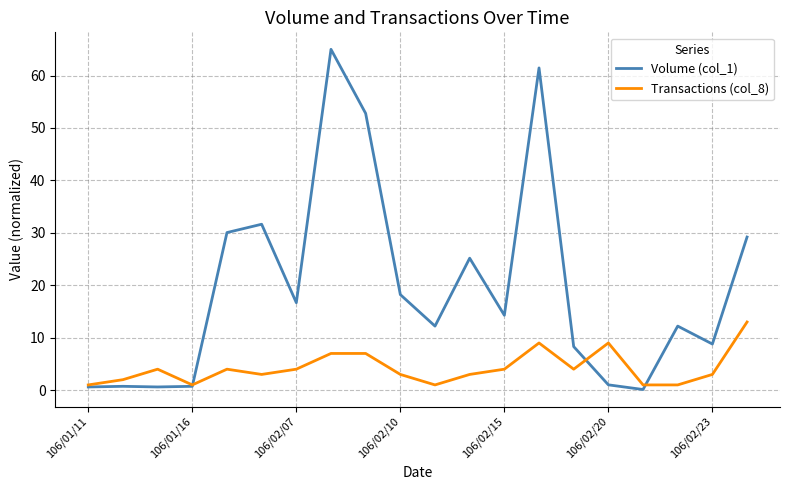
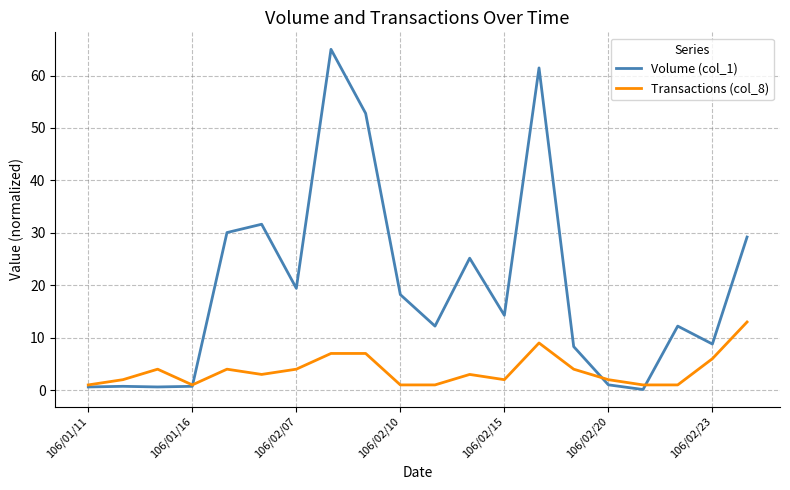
  {
    "Volume (col_1)": {
-     "106/02/07": 17,
+     "106/02/07": 19,
      "106/02/10": 18,
      "106/02/15": 14,
      "106/02/20": 1,
      "106/02/23": 9
    },
    "Transactions (col_8)": {
      "106/02/07": 4,
-     "106/02/10": 3,
-     "106/02/15": 4,
-     "106/02/20": 9,
-     "106/02/23": 3
+     "106/02/10": 1,
+     "106/02/15": 2,
+     "106/02/20": 2,
+     "106/02/23": 6
    }
  }
